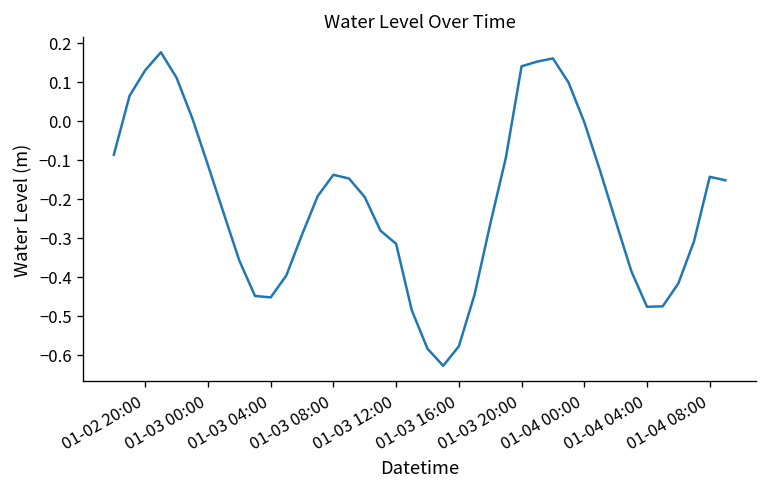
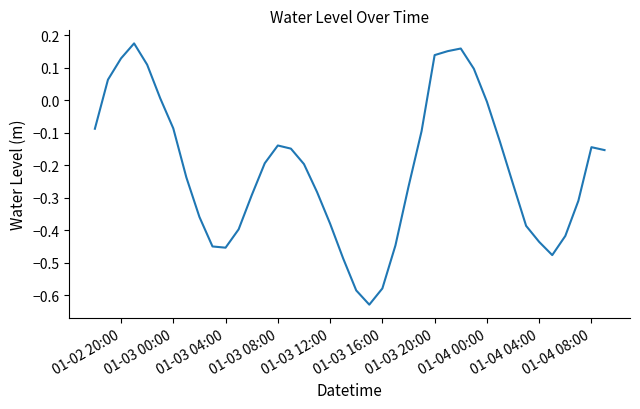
  {
    "01-02 20:00": 0.13,
-   "01-03 00:00": -0.11,
+   "01-03 00:00": -0.09,
    "01-03 04:00": -0.45,
    "01-03 08:00": -0.14,
-   "01-03 12:00": -0.32,
+   "01-03 12:00": -0.38,
    "01-03 16:00": -0.58,
    "01-03 20:00": 0.14,
    "01-04 00:00": 0.00,
-   "01-04 04:00": -0.48,
+   "01-04 04:00": -0.44,
    "01-04 08:00": -0.14
  }
